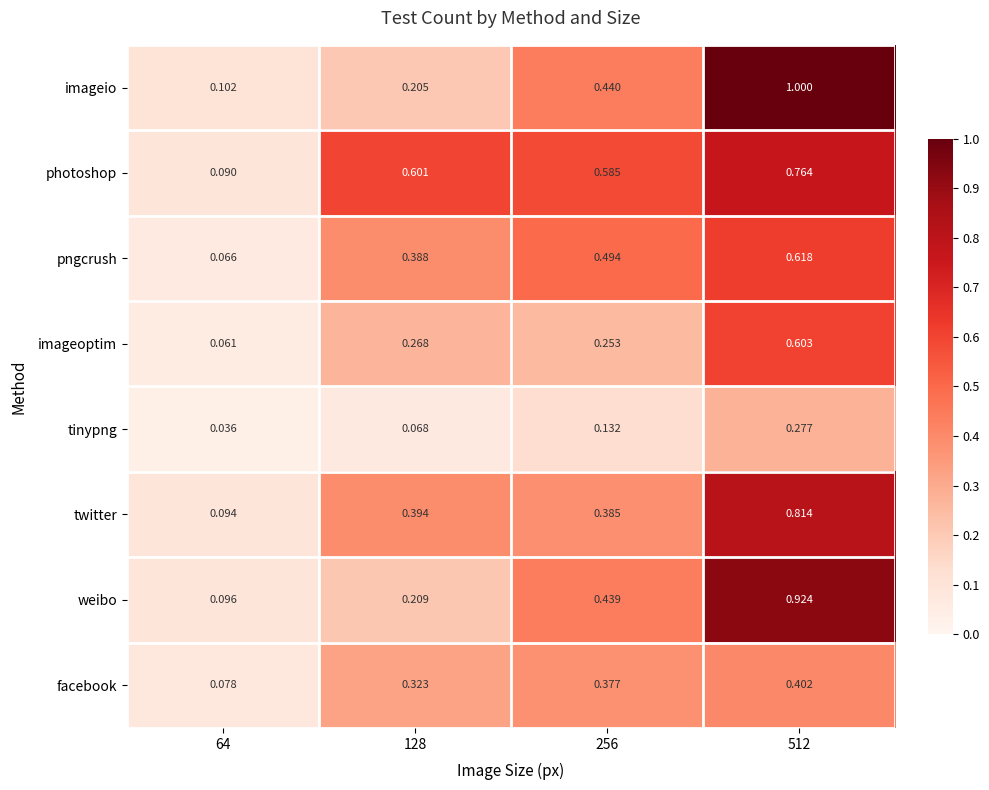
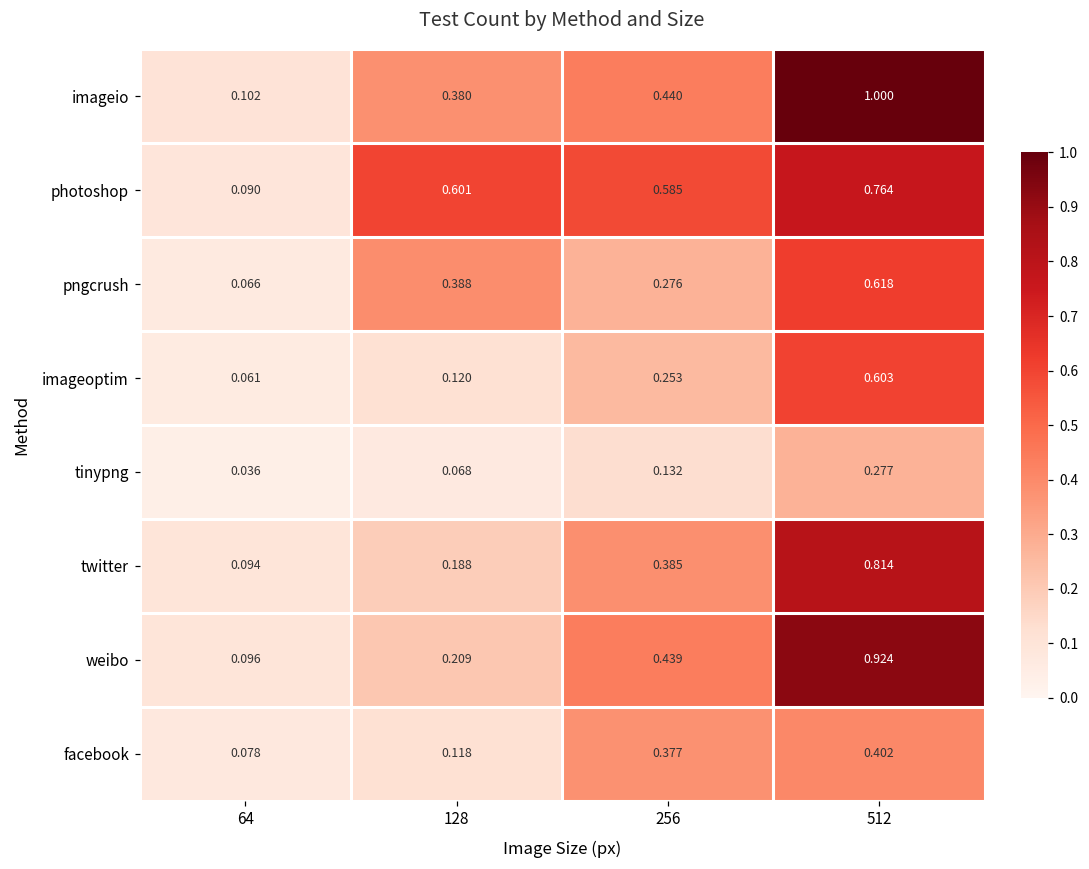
  {
    "imageio": {
      "64": 0.102,
-     "128": 0.205,
+     "128": 0.380,
      "256": 0.440,
      "512": 1.000
    },
    "photoshop": {
      "64": 0.090,
      "128": 0.601,
      "256": 0.585,
      "512": 0.764
    },
    "pngcrush": {
      "64": 0.066,
      "128": 0.388,
-     "256": 0.494,
+     "256": 0.276,
      "512": 0.618
    },
    "imageoptim": {
      "64": 0.061,
-     "128": 0.268,
+     "128": 0.120,
      "256": 0.253,
      "512": 0.603
    },
    "tinypng": {
      "64": 0.036,
      "128": 0.068,
      "256": 0.132,
      "512": 0.277
    },
    "twitter": {
      "64": 0.094,
-     "128": 0.394,
+     "128": 0.188,
      "256": 0.385,
      "512": 0.814
    },
    "weibo": {
      "64": 0.096,
      "128": 0.209,
      "256": 0.439,
      "512": 0.924
    },
    "facebook": {
      "64": 0.078,
-     "128": 0.323,
+     "128": 0.118,
      "256": 0.377,
      "512": 0.402
    }
  }
